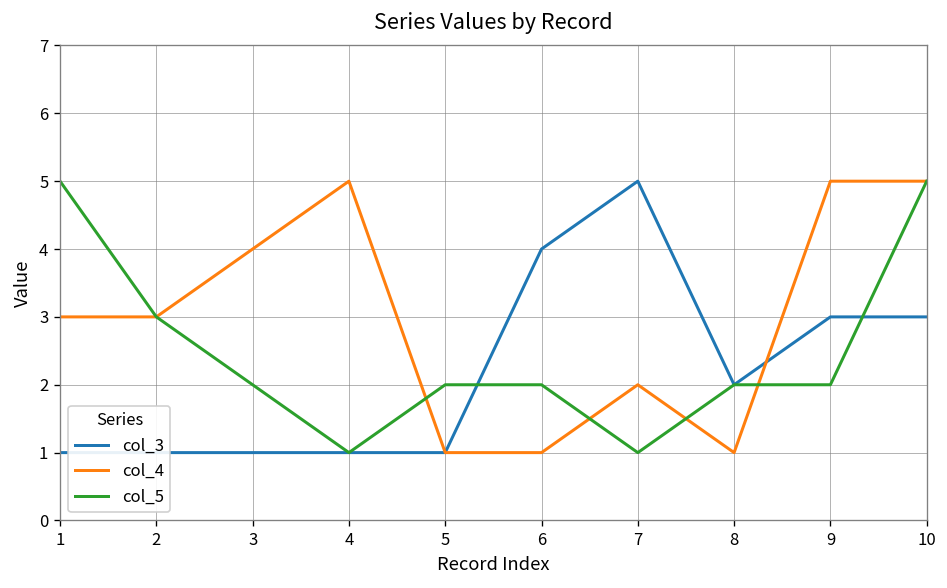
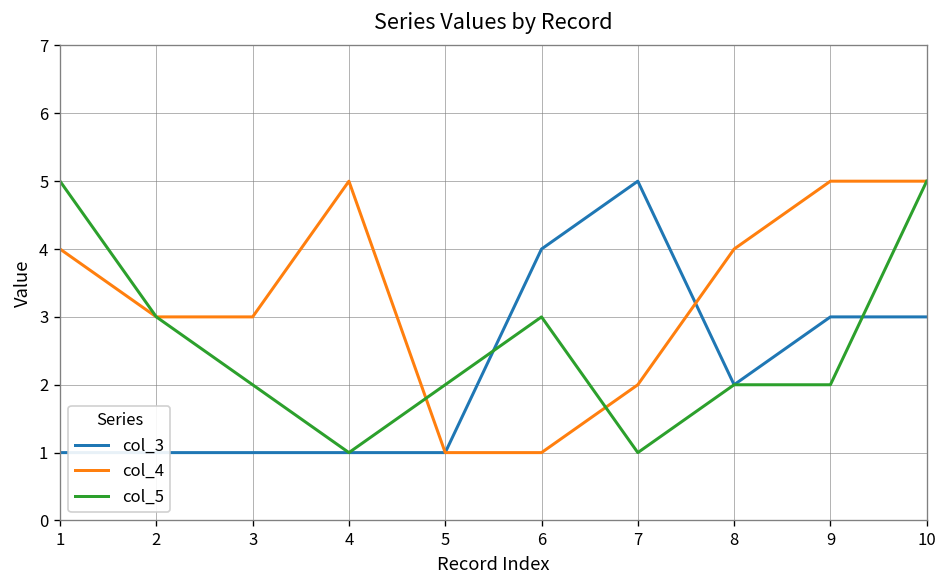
  {
    "col_3": {
      "1": 1,
      "3": 1,
      "6": 4,
      "7": 5,
      "9": 3,
      "10": 3
    },
    "col_4": {
-     "1": 3,
-     "3": 4,
+     "1": 4,
+     "3": 3,
      "4": 5,
      "6": 1,
      "7": 2,
-     "8": 1,
+     "8": 4,
      "9": 5
    },
    "col_5": {
      "1": 5,
      "3": 2,
      "5": 2,
-     "6": 2,
+     "6": 3,
      "7": 1,
      "9": 2
    }
  }
